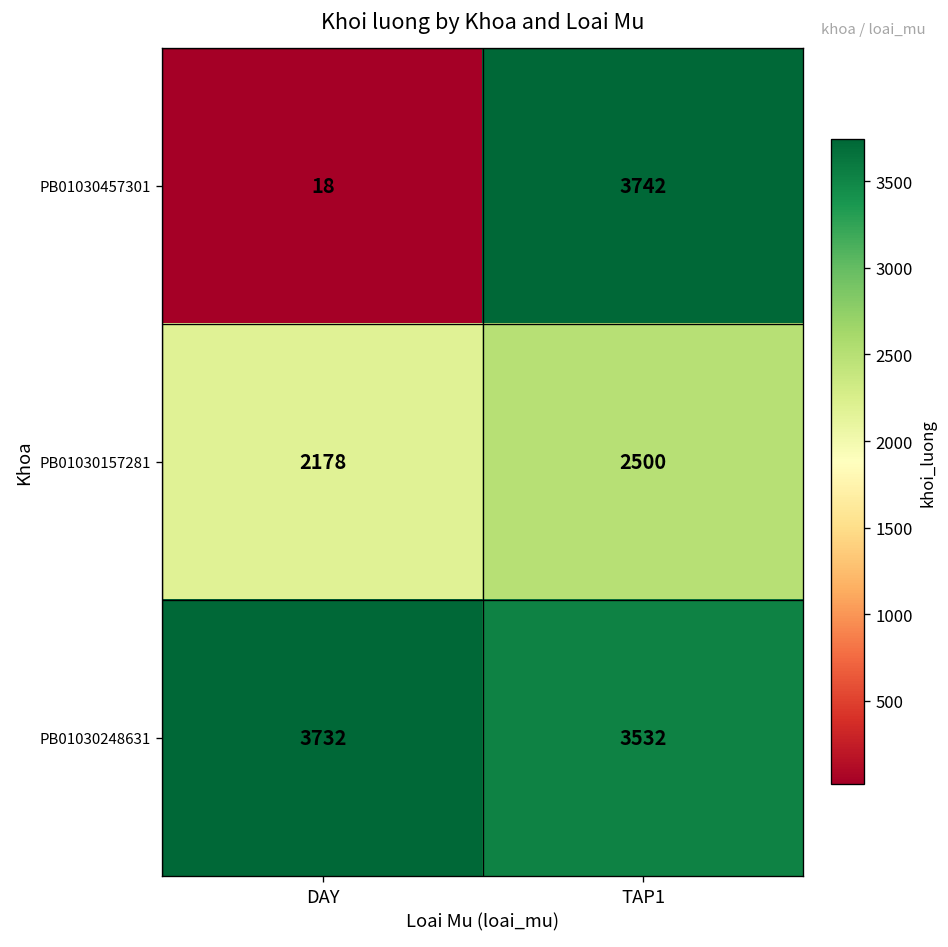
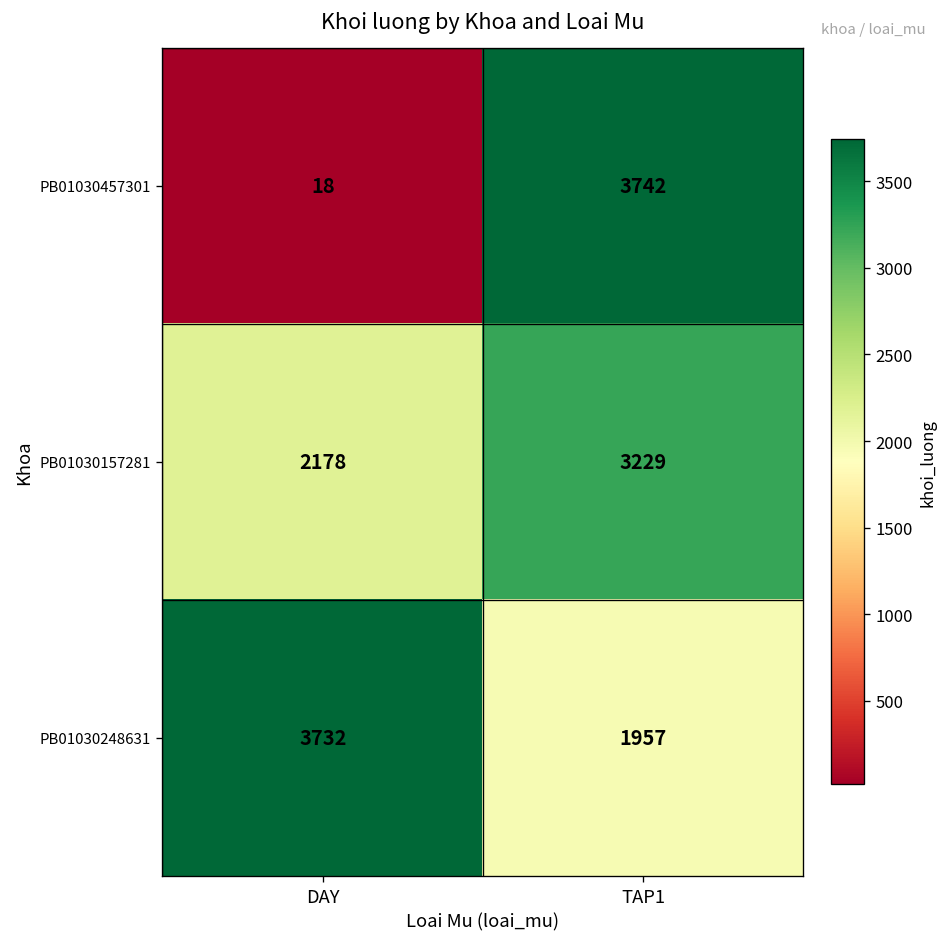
  {
    "PB01030457301": {
      "DAY": 18,
      "TAP1": 3742
    },
    "PB01030157281": {
      "DAY": 2178,
-     "TAP1": 2500
+     "TAP1": 3229
    },
    "PB01030248631": {
      "DAY": 3732,
-     "TAP1": 3532
+     "TAP1": 1957
    }
  }
